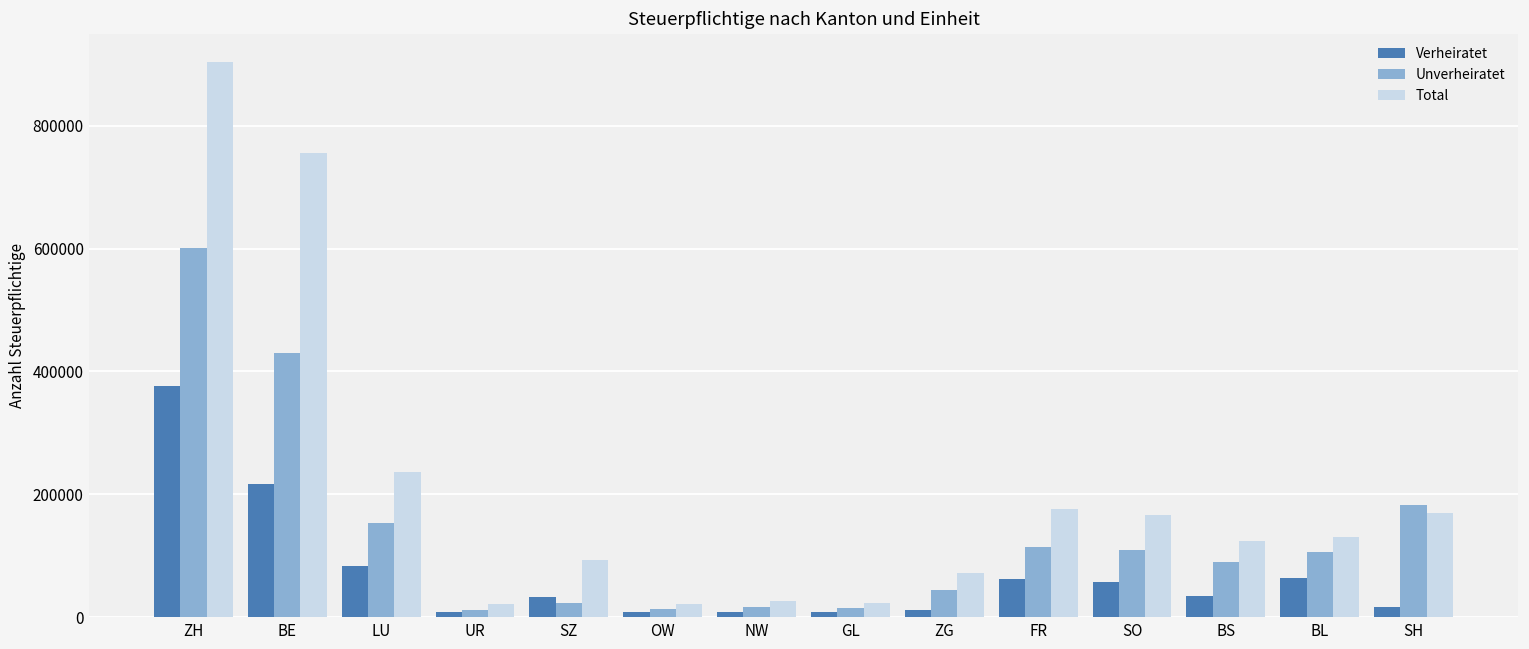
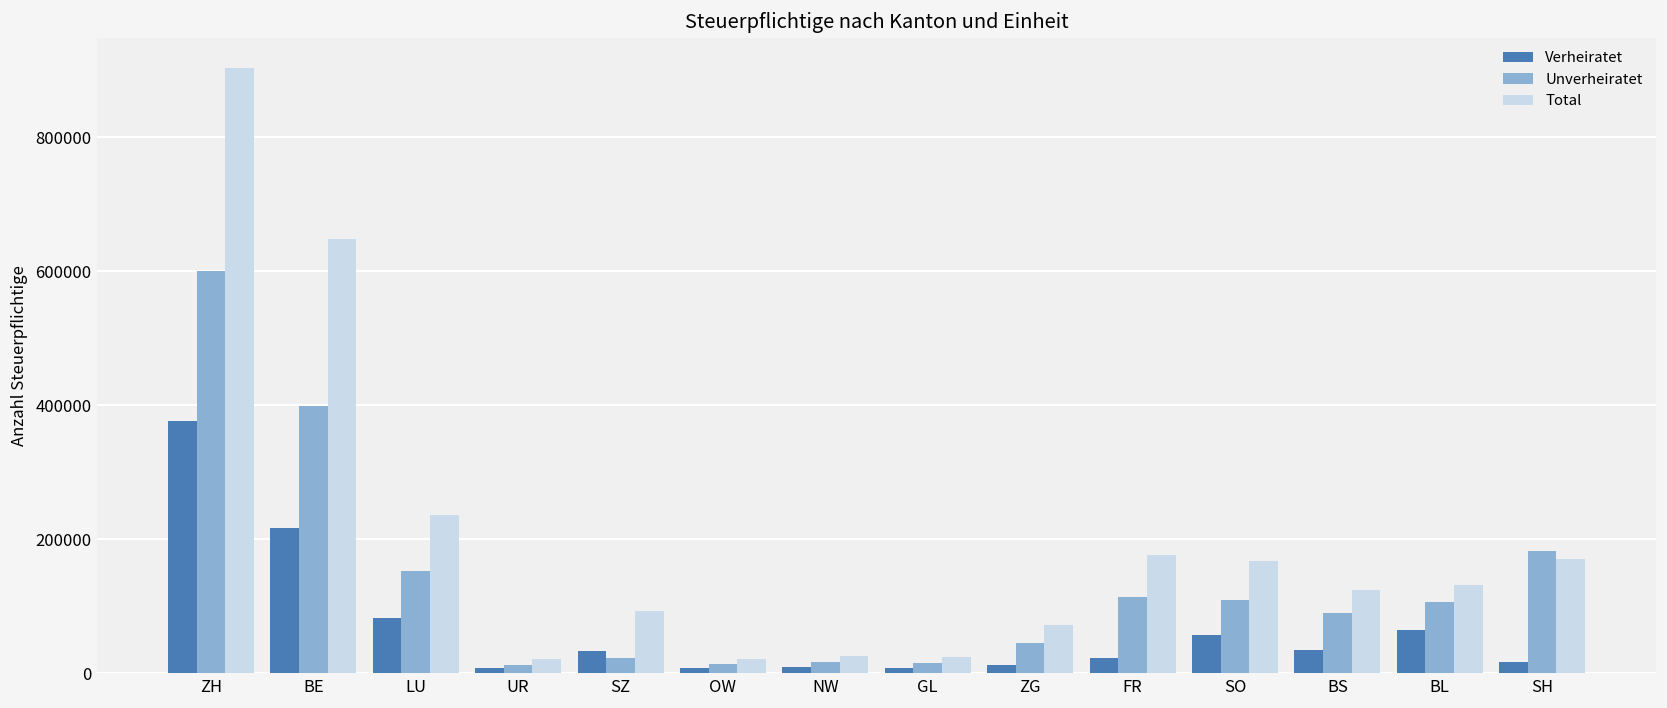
  {
    "Verheiratet": {
      "ZH": 380000,
      "BE": 220000,
      "LU": 80000,
      "UR": 10000,
      "SZ": 30000,
      "OW": 10000,
      "NW": 10000,
      "GL": 10000,
      "ZG": 10000,
-     "FR": 60000,
+     "FR": 20000,
      "SO": 60000,
      "BS": 30000,
      "BL": 60000,
      "SH": 20000
    },
    "Unverheiratet": {
      "ZH": 600000,
-     "BE": 430000,
+     "BE": 400000,
      "LU": 150000,
      "UR": 10000,
      "SZ": 20000,
      "OW": 10000,
      "NW": 20000,
      "GL": 20000,
      "ZG": 40000,
      "FR": 110000,
      "SO": 110000,
      "BS": 90000,
      "BL": 110000,
      "SH": 180000
    },
    "Total": {
      "ZH": 900000,
-     "BE": 760000,
+     "BE": 650000,
      "LU": 240000,
      "UR": 20000,
      "SZ": 90000,
      "OW": 20000,
      "NW": 30000,
      "GL": 20000,
      "ZG": 70000,
      "FR": 180000,
      "SO": 170000,
      "BS": 120000,
      "BL": 130000,
      "SH": 170000
    }
  }
